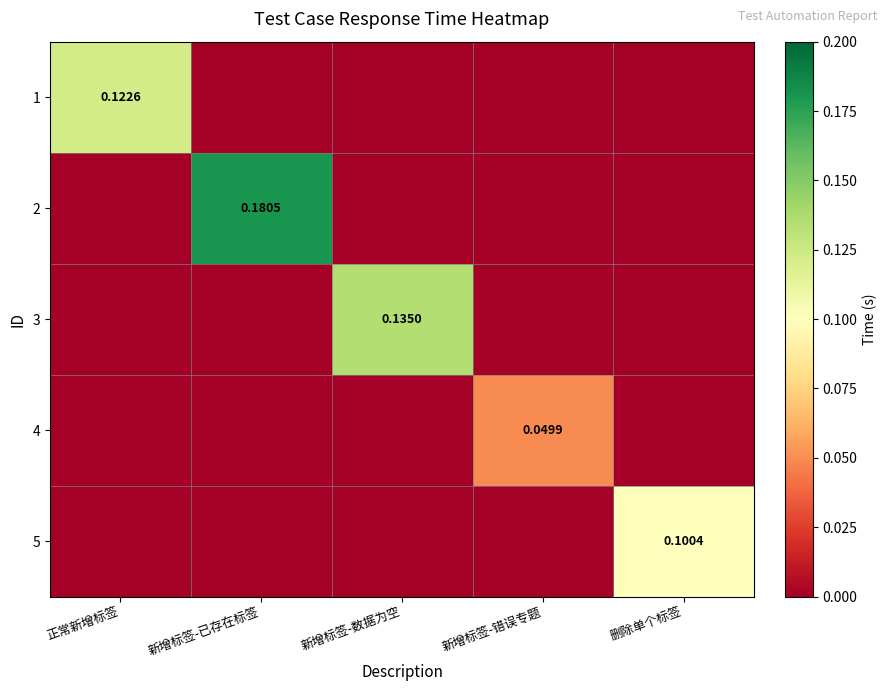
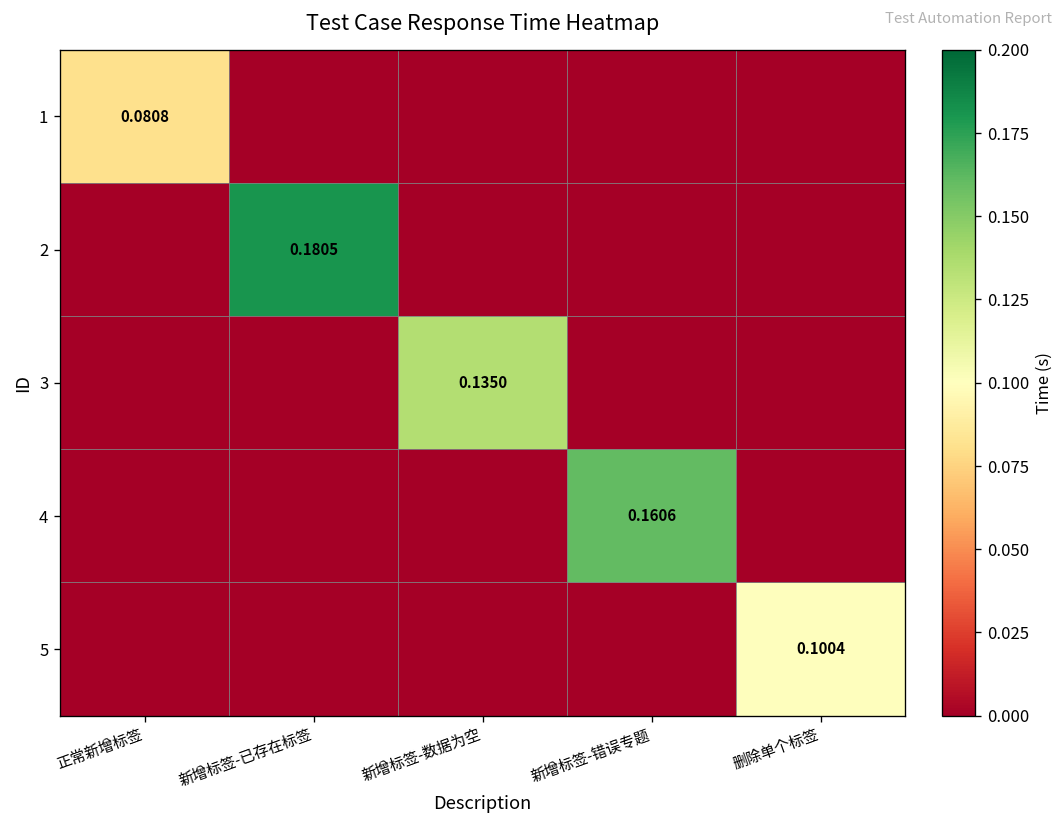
  {
    "1": {
-     "正常新增标签": 0.1226
+     "正常新增标签": 0.0808
    },
    "2": {
      "新增标签-已存在标签": 0.1805
    },
    "3": {
      "新增标签-数据为空": 0.1350
    },
    "4": {
-     "新增标签-错误专题": 0.0499
+     "新增标签-错误专题": 0.1606
    },
    "5": {
      "删除单个标签": 0.1004
    }
  }
